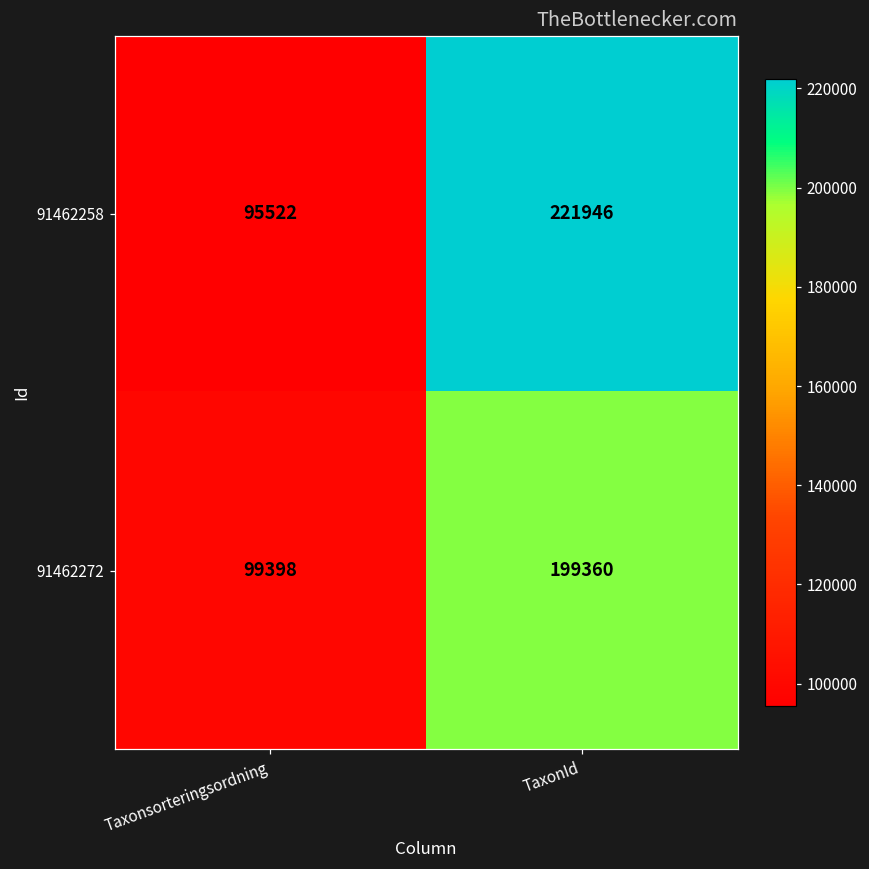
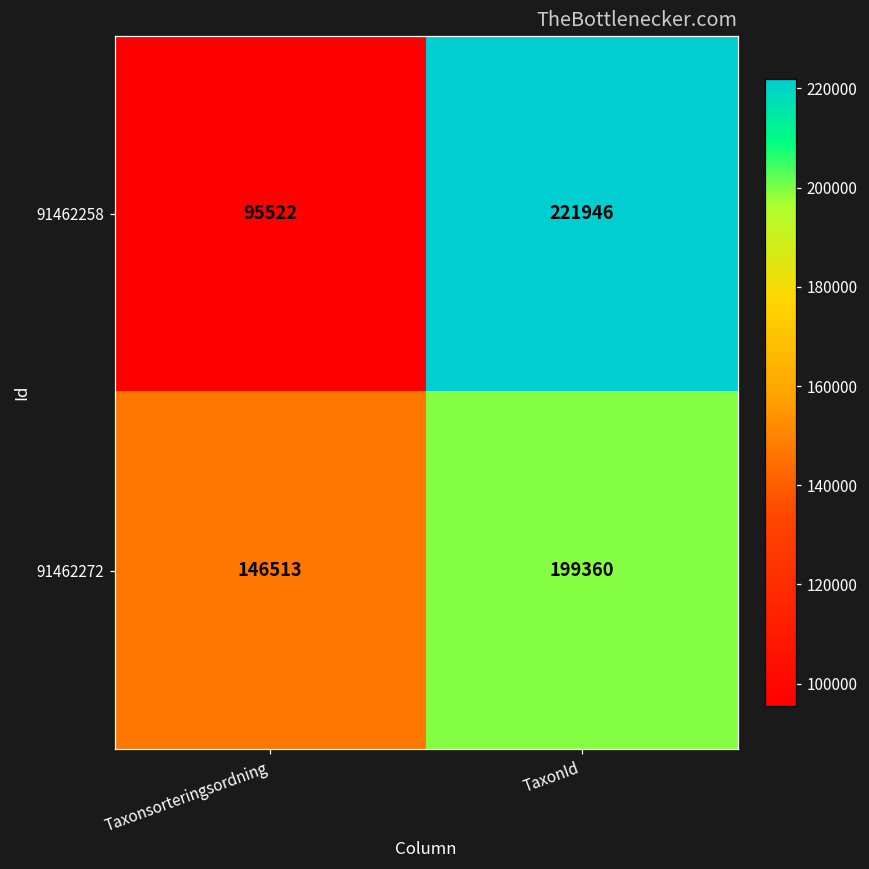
  {
    "91462258": {
      "Taxonsorteringsordning": 95522,
      "TaxonId": 221946
    },
    "91462272": {
-     "Taxonsorteringsordning": 99398,
+     "Taxonsorteringsordning": 146513,
      "TaxonId": 199360
    }
  }
